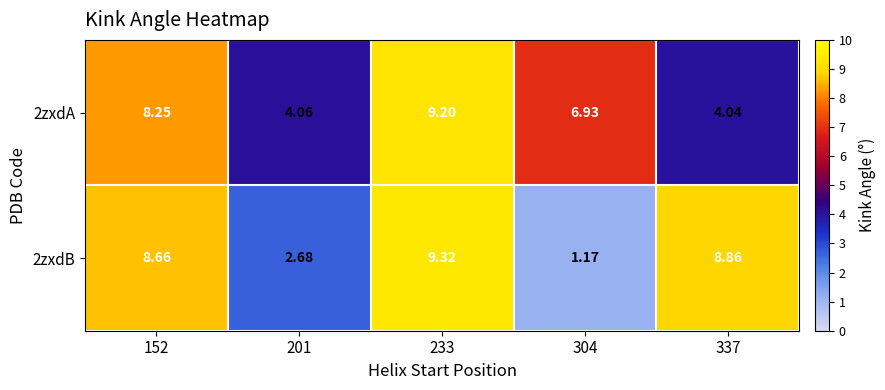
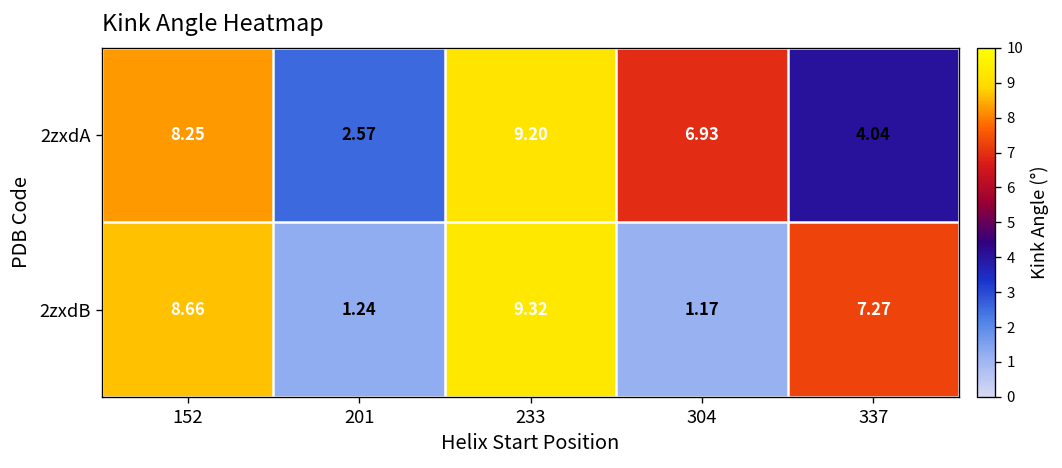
  {
    "2zxdA": {
      "152": 8.25,
-     "201": 4.06,
+     "201": 2.57,
      "233": 9.20,
      "304": 6.93,
      "337": 4.04
    },
    "2zxdB": {
      "152": 8.66,
-     "201": 2.68,
+     "201": 1.24,
      "233": 9.32,
      "304": 1.17,
-     "337": 8.86
+     "337": 7.27
    }
  }
